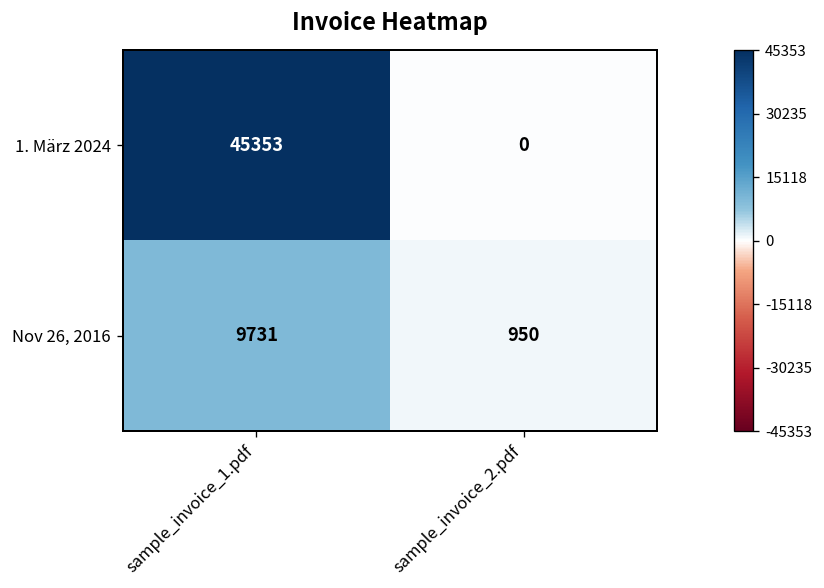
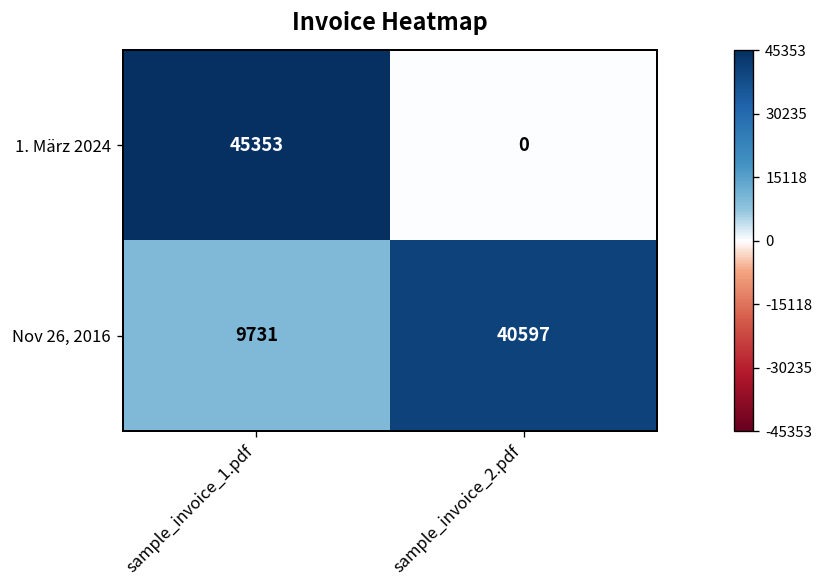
  {
    "1. März 2024": {
      "sample_invoice_1.pdf": 45353,
      "sample_invoice_2.pdf": 0
    },
    "Nov 26, 2016": {
      "sample_invoice_1.pdf": 9731,
-     "sample_invoice_2.pdf": 950
+     "sample_invoice_2.pdf": 40597
    }
  }
